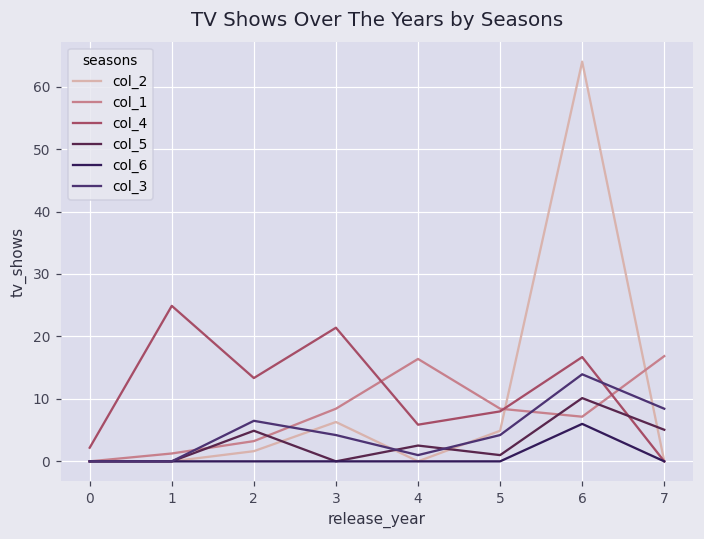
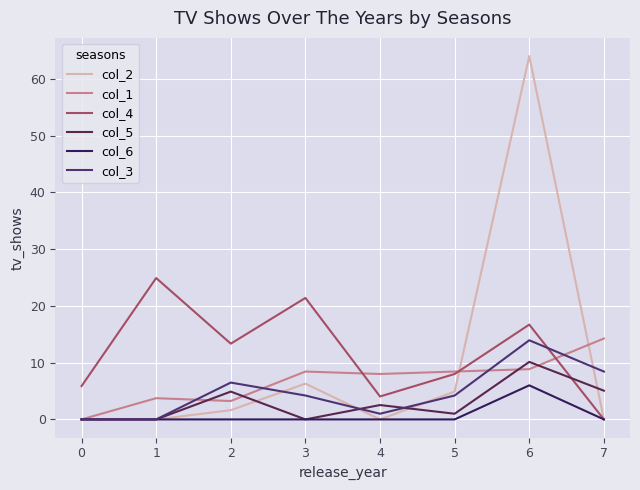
  {
    "col_2": {
      "2": 2,
      "3": 6,
      "5": 5,
      "6": 64
    },
    "col_1": {
-     "1": 1,
+     "1": 4,
      "2": 3,
      "3": 8,
-     "4": 16,
-     "6": 7,
-     "7": 17
+     "4": 8,
+     "6": 9,
+     "7": 14
    },
    "col_4": {
-     "0": 2,
+     "0": 6,
      "1": 25,
      "2": 13,
      "3": 21,
-     "4": 6,
+     "4": 4,
      "6": 17
    }
  }
